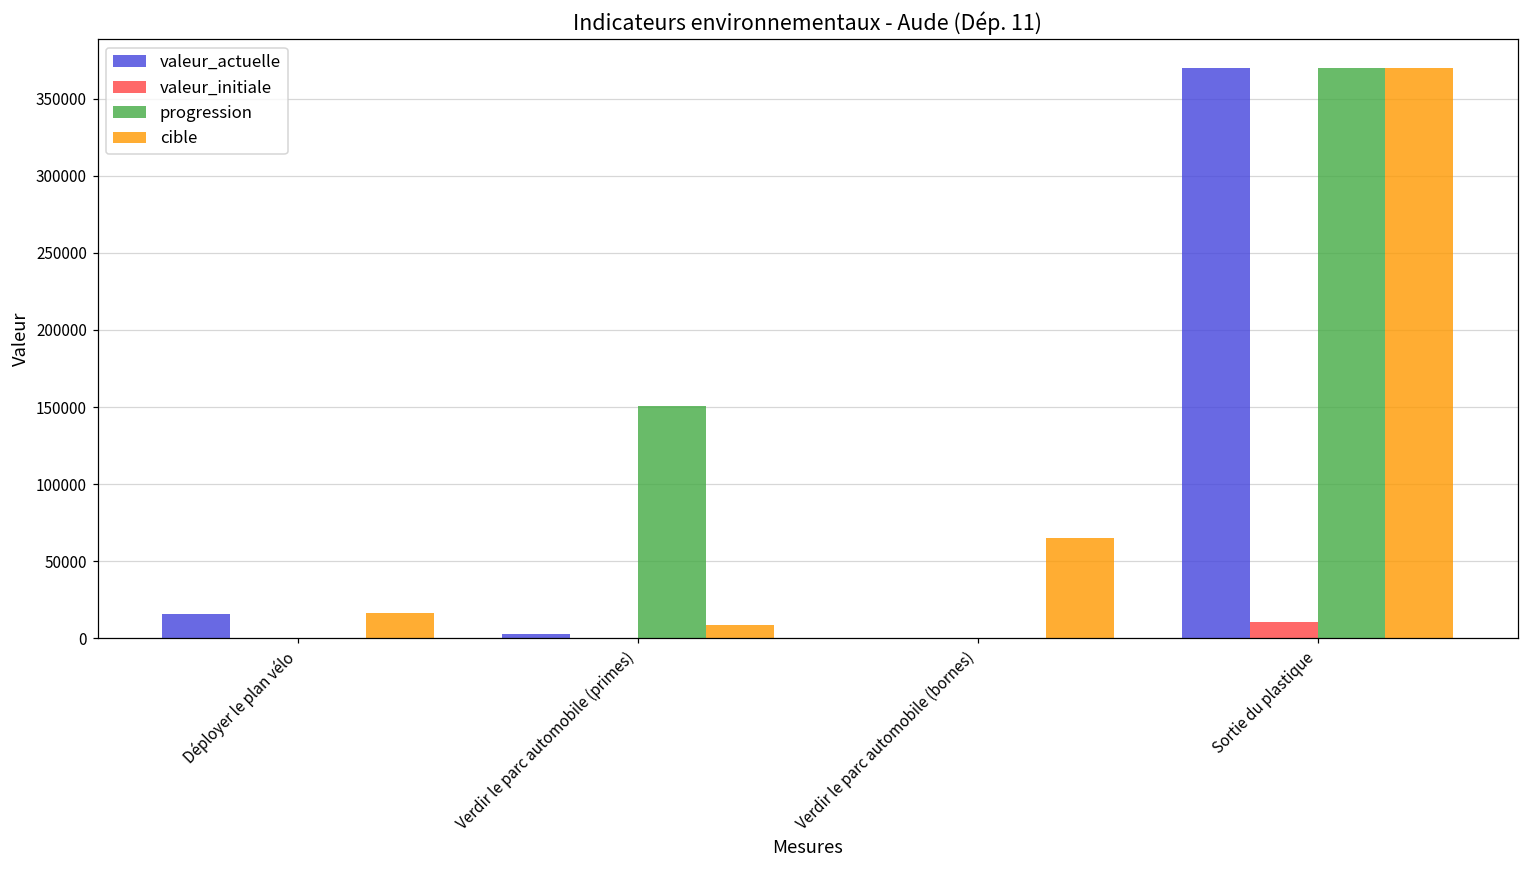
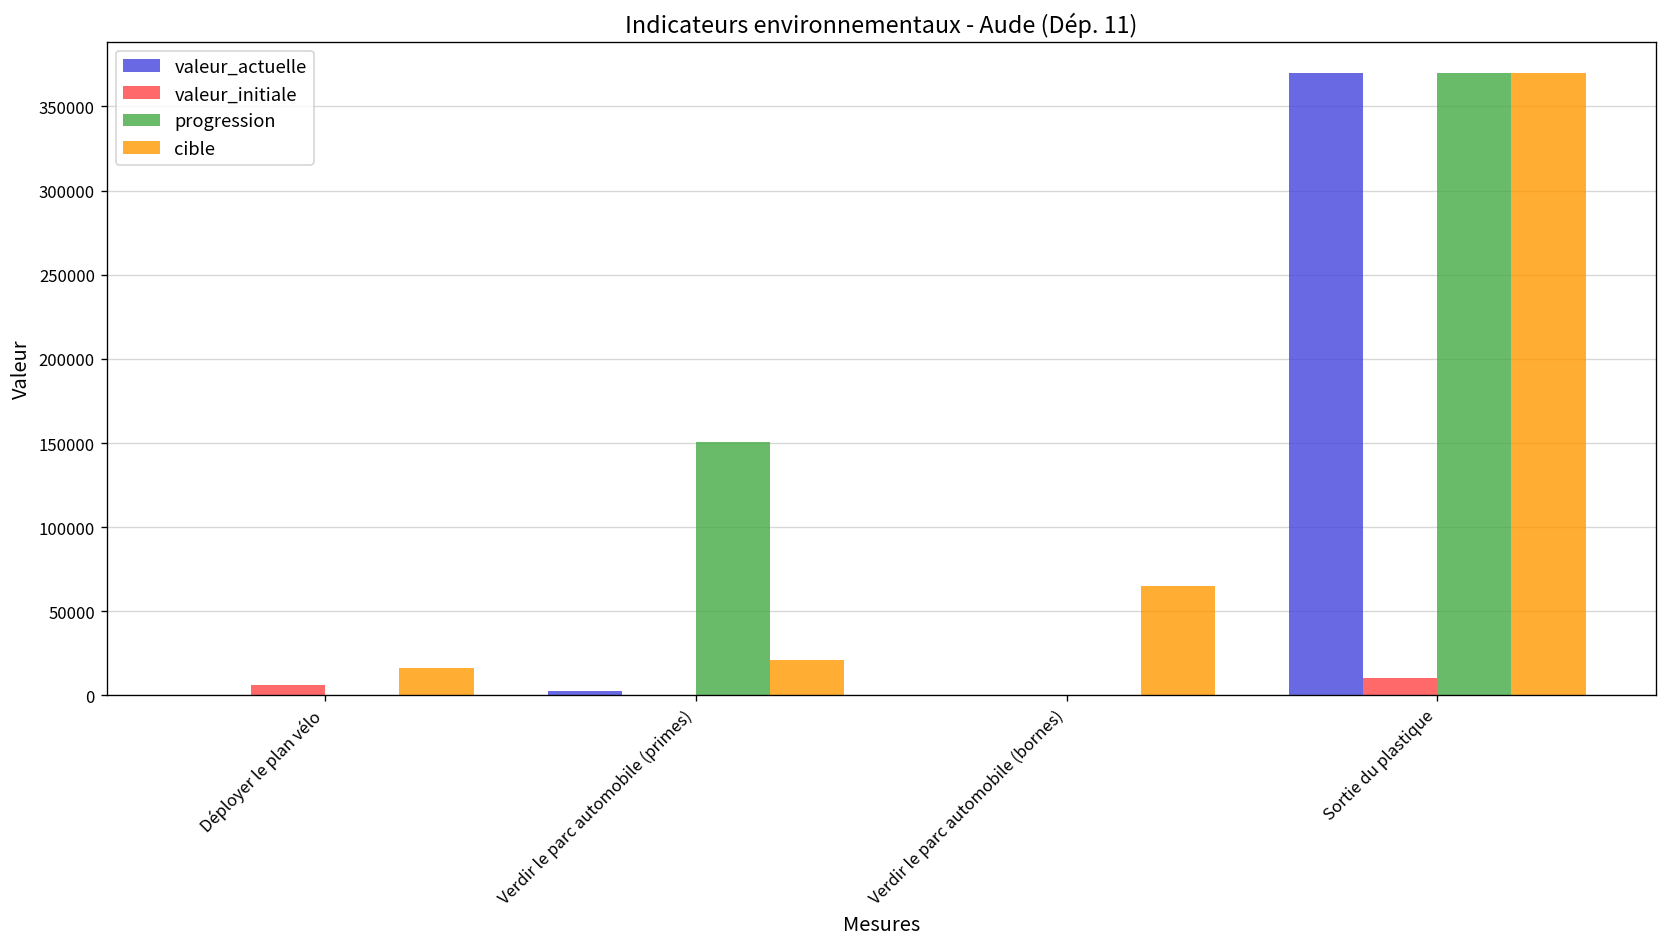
  {
    "valeur_actuelle": {
-     "Déployer le plan vélo": 16000,
+     "Déployer le plan vélo": 0,
      "Verdir le parc automobile (primes)": 3000,
      "Sortie du plastique": 370000
    },
    "valeur_initiale": {
-     "Déployer le plan vélo": 0,
+     "Déployer le plan vélo": 6000,
      "Verdir le parc automobile (primes)": 0,
      "Sortie du plastique": 11000
    },
    "progression": {
      "Verdir le parc automobile (primes)": 151000,
      "Sortie du plastique": 370000
    },
    "cible": {
      "Déployer le plan vélo": 17000,
-     "Verdir le parc automobile (primes)": 8000,
+     "Verdir le parc automobile (primes)": 21000,
      "Verdir le parc automobile (bornes)": 65000,
      "Sortie du plastique": 370000
    }
  }
